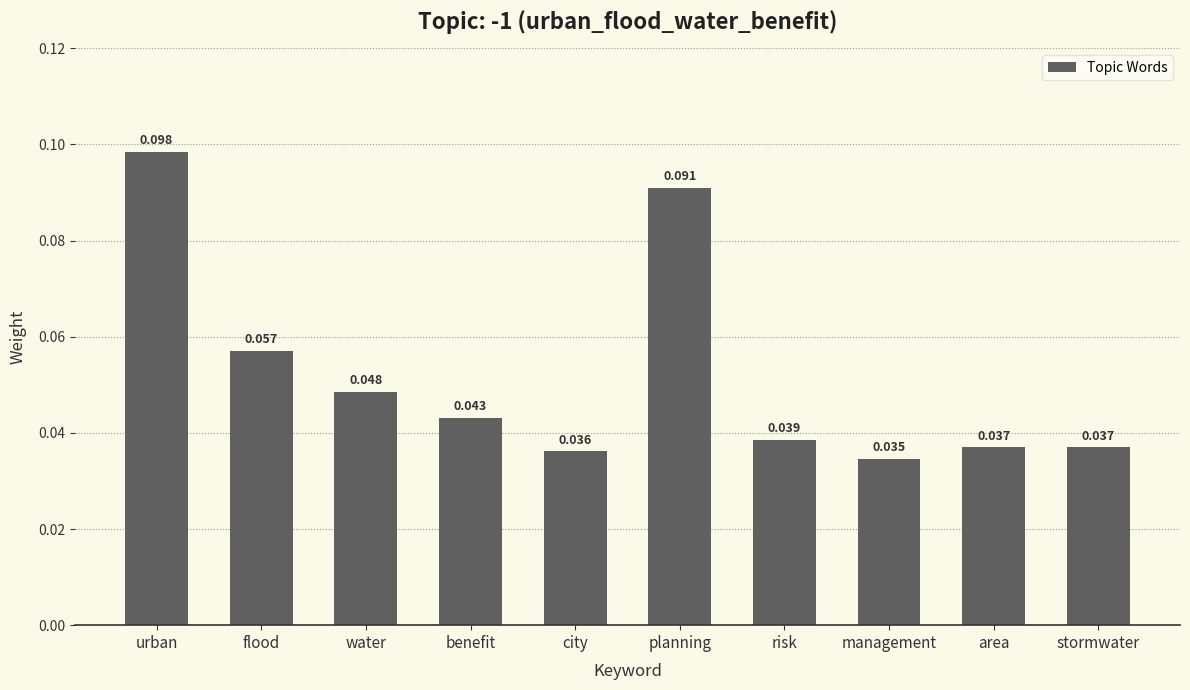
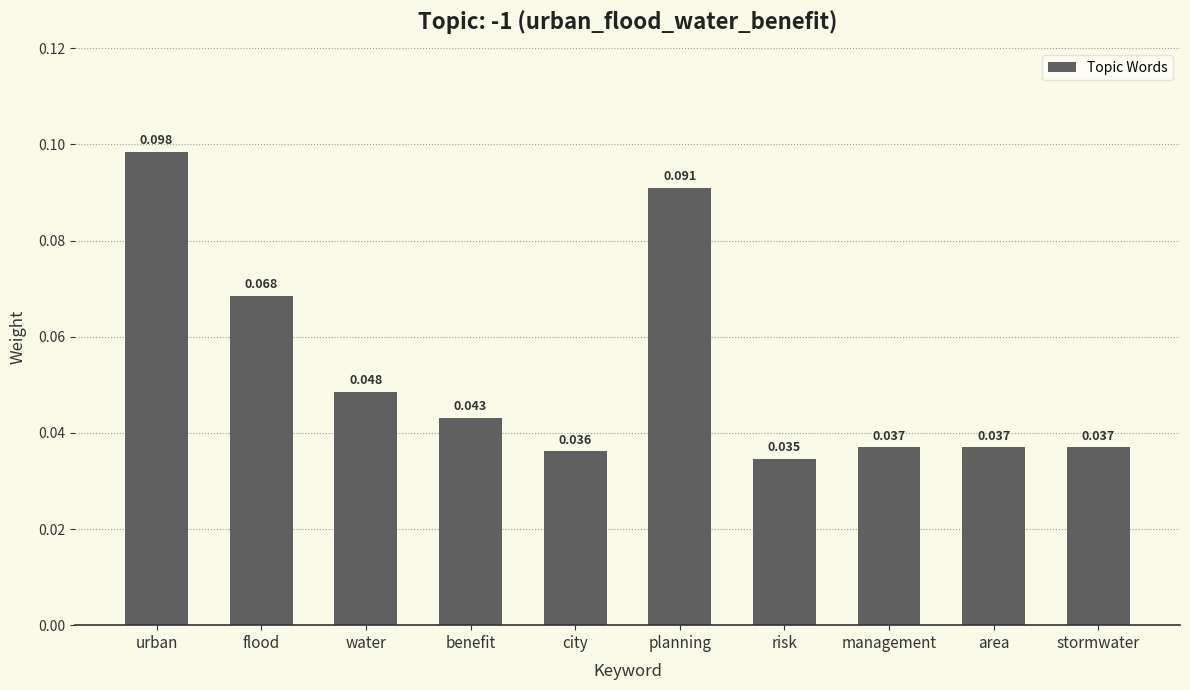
  {
    "urban": 0.098,
-   "flood": 0.057,
+   "flood": 0.068,
    "water": 0.048,
    "benefit": 0.043,
    "city": 0.036,
    "planning": 0.091,
-   "risk": 0.039,
-   "management": 0.035,
+   "risk": 0.035,
+   "management": 0.037,
    "area": 0.037,
    "stormwater": 0.037
  }
